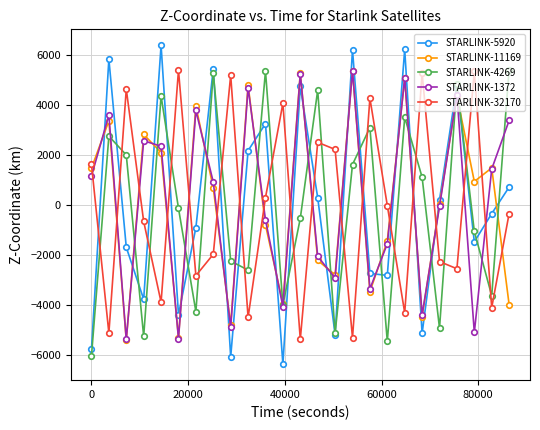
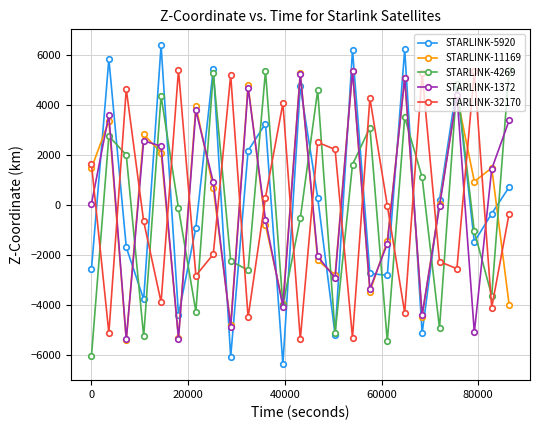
  {
    "STARLINK-5920": {
-     "0": -5800
+     "0": -2600
    },
    "STARLINK-11169": {
      "0": 1500
    },
    "STARLINK-4269": {
      "0": -6000
    },
    "STARLINK-1372": {
-     "0": 1200
+     "0": 100
    },
    "STARLINK-32170": {
      "0": 1600
    }
  }
